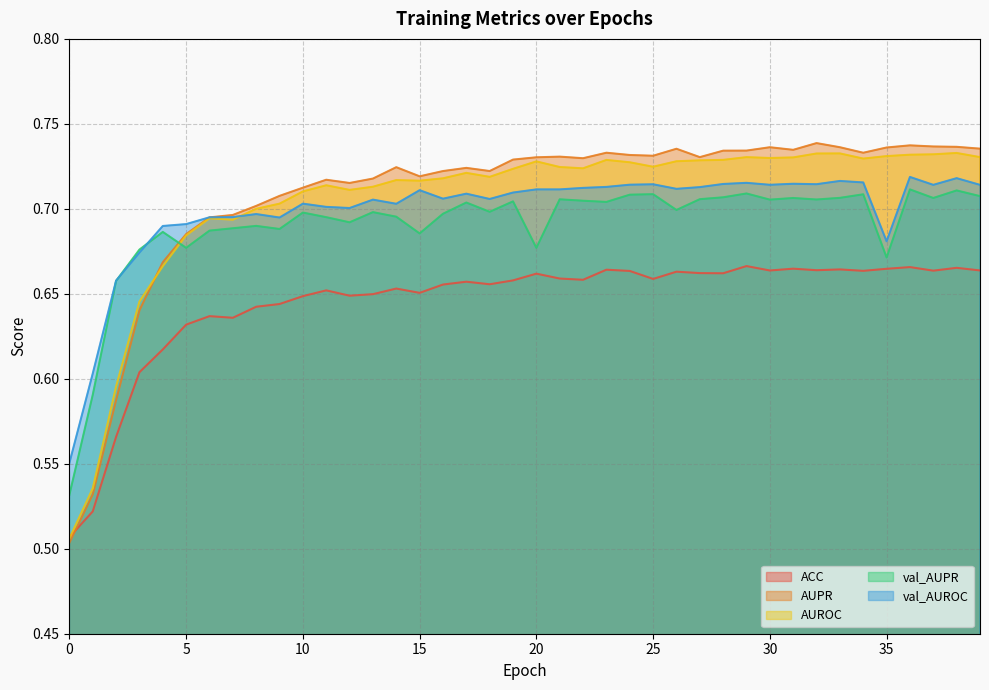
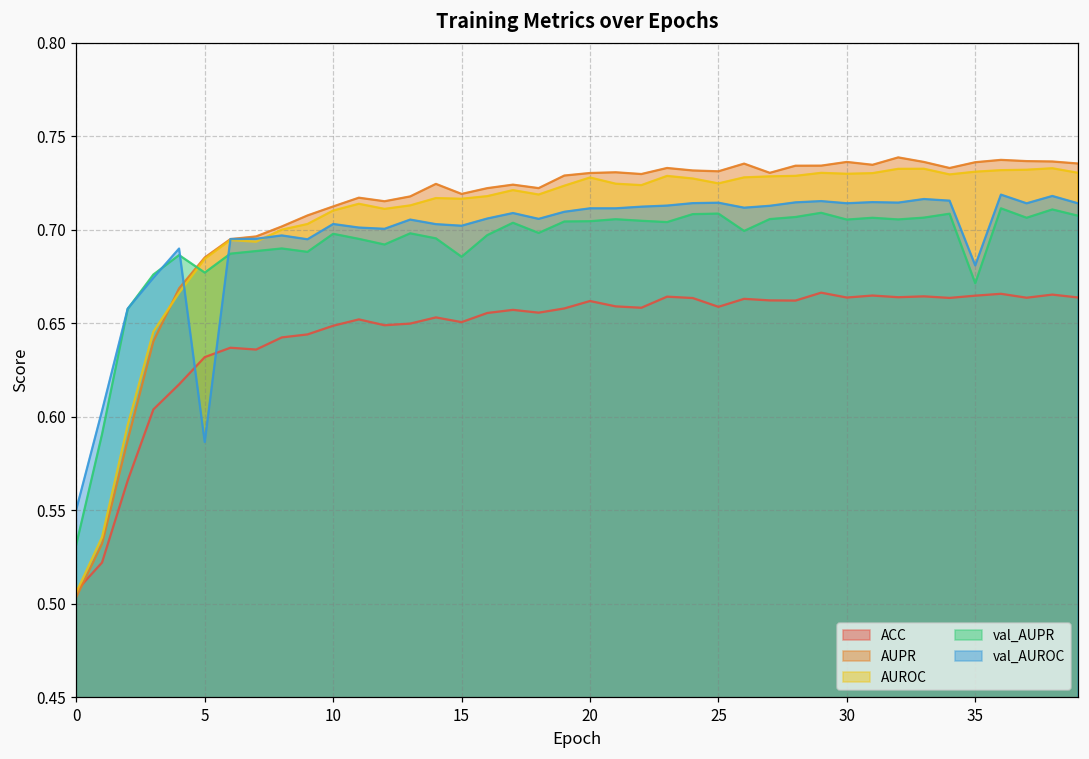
  {
    "val_AUPR": {
      "0": 0.532,
      "5": 0.677,
      "10": 0.698,
      "15": 0.686,
-     "20": 0.677,
+     "20": 0.705,
      "25": 0.709,
      "30": 0.705,
      "35": 0.671
    },
    "val_AUROC": {
      "0": 0.550,
-     "5": 0.691,
+     "5": 0.586,
      "10": 0.703,
-     "15": 0.711,
+     "15": 0.702,
      "20": 0.711,
      "25": 0.714,
      "30": 0.714,
      "35": 0.681
    }
  }
